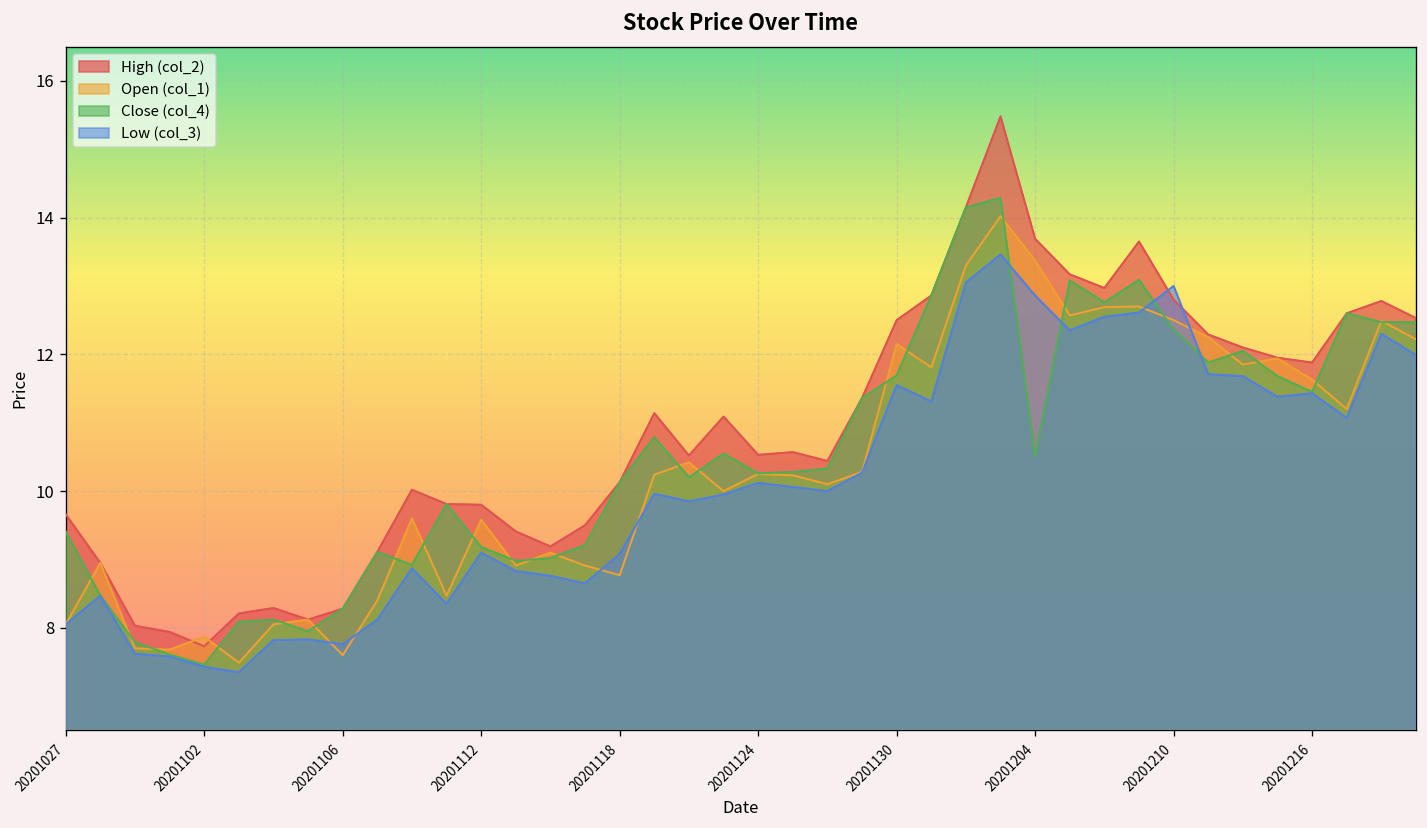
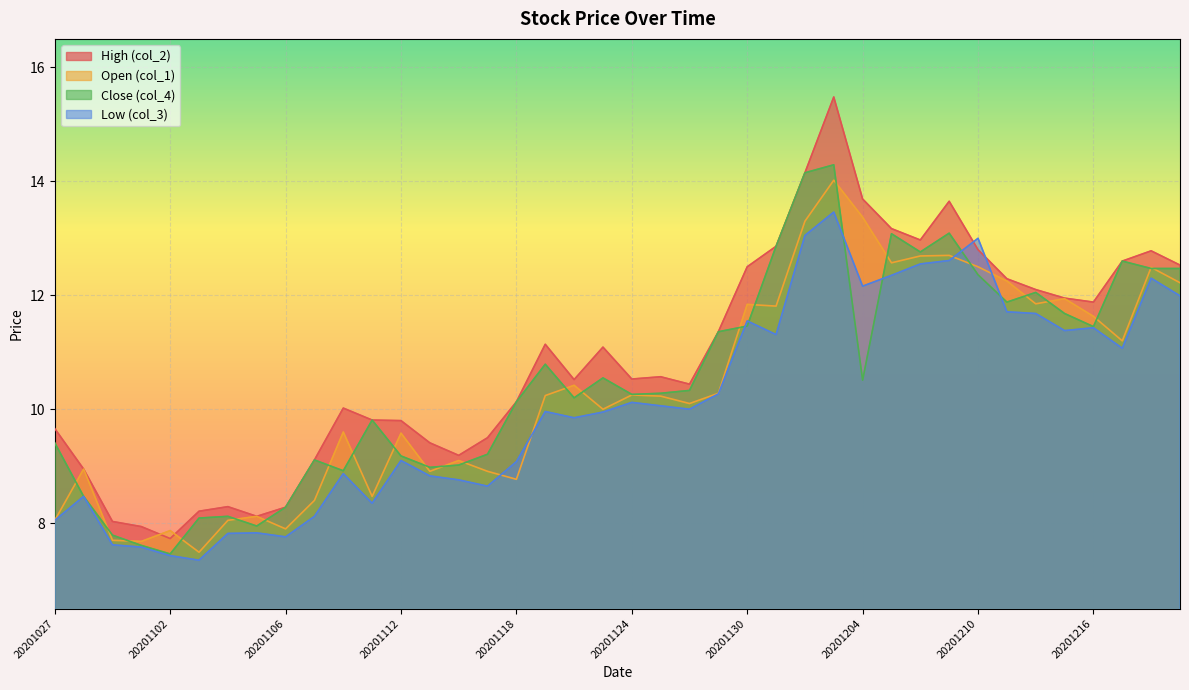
  {
    "High (col_2)": {
      "20201027": 9.7,
      "20201102": 7.7,
      "20201112": 9.8,
      "20201124": 10.5,
      "20201130": 12.5,
      "20201204": 13.7,
      "20201210": 12.8,
      "20201216": 11.9
    },
    "Open (col_1)": {
      "20201102": 7.9,
-     "20201106": 7.6,
+     "20201106": 7.9,
      "20201112": 9.6,
      "20201118": 8.8,
-     "20201130": 12.2,
+     "20201130": 11.8,
      "20201204": 13.4,
      "20201210": 12.5,
      "20201216": 11.6
    },
    "Close (col_4)": {
      "20201027": 9.4,
      "20201112": 9.2,
-     "20201130": 11.7,
+     "20201130": 11.5,
      "20201204": 10.5,
      "20201210": 12.4
    },
    "Low (col_3)": {
      "20201106": 7.8,
      "20201112": 9.1,
      "20201118": 9.1,
      "20201124": 10.1,
      "20201130": 11.6,
-     "20201204": 12.9,
+     "20201204": 12.2,
      "20201210": 13.0
    }
  }
